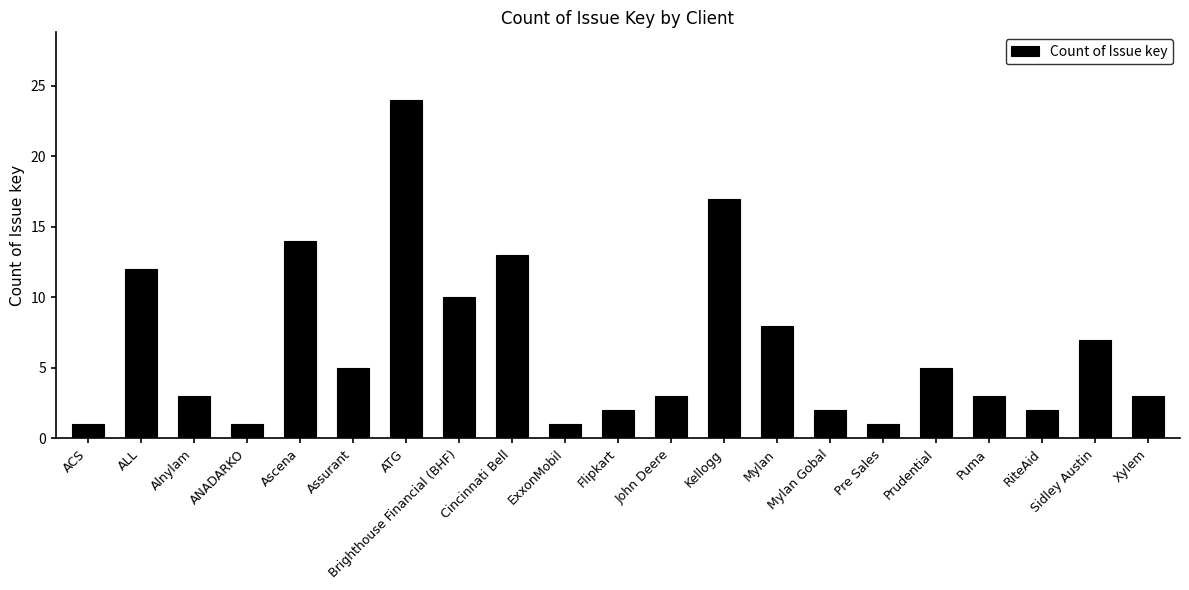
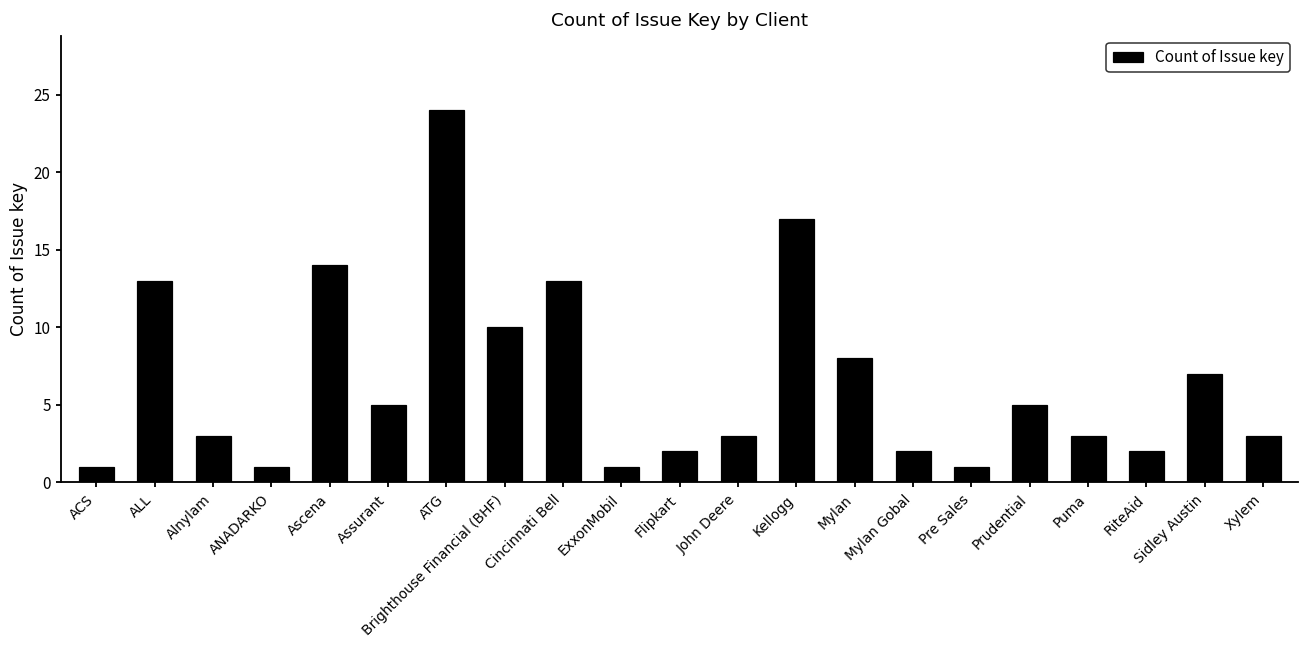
  {
    "ACS": 1,
-   "ALL": 12,
+   "ALL": 13,
    "Alnylam": 3,
    "ANADARKO": 1,
    "Ascena": 14,
    "Assurant": 5,
    "ATG": 24,
    "Brighthouse Financial (BHF)": 10,
    "Cincinnati Bell": 13,
    "ExxonMobil": 1,
    "Flipkart": 2,
    "John Deere": 3,
    "Kellogg": 17,
    "Mylan": 8,
    "Mylan Gobal": 2,
    "Pre Sales": 1,
    "Prudential": 5,
    "Puma": 3,
    "RiteAid": 2,
    "Sidley Austin": 7,
    "Xylem": 3
  }
